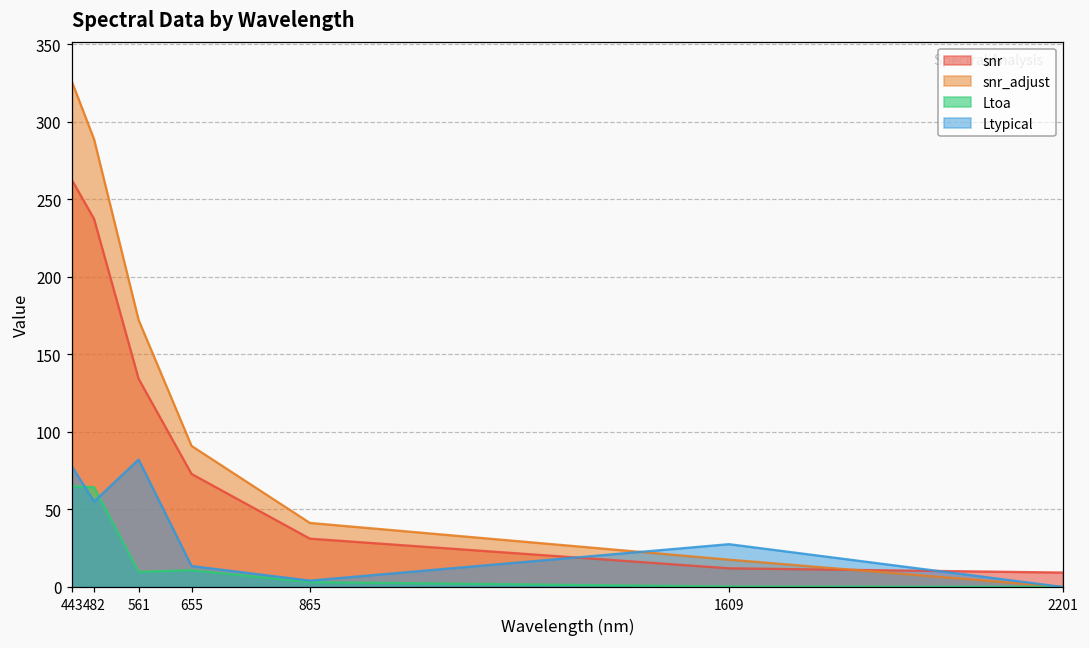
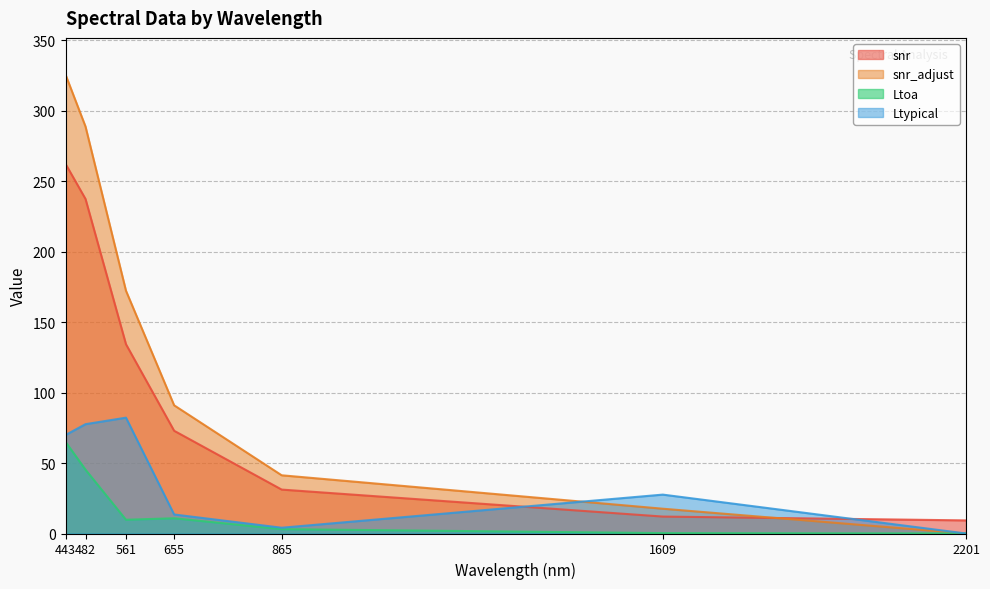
  {
    "Ltoa": {
      "443": 65,
-     "482": 64,
+     "482": 45,
      "561": 10,
      "655": 11,
      "1609": 0
    },
    "Ltypical": {
-     "443": 78,
-     "482": 55,
+     "443": 70,
+     "482": 78,
      "561": 82,
      "655": 14,
      "1609": 28
    }
  }
